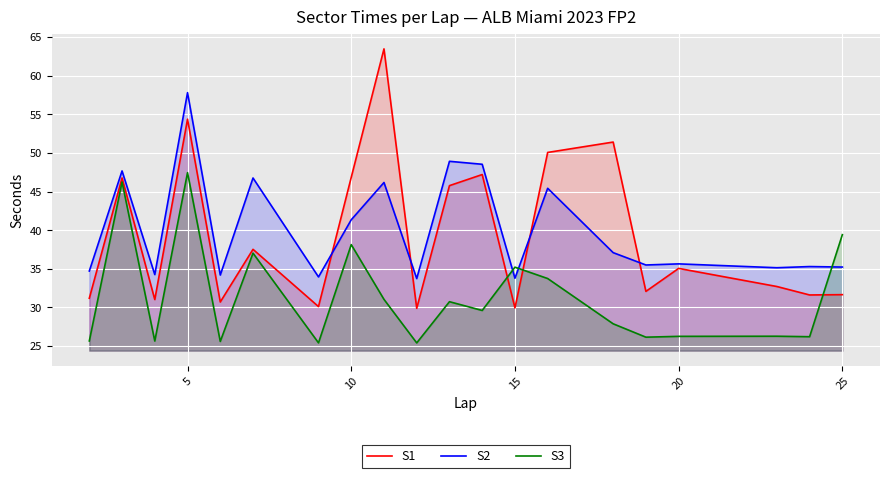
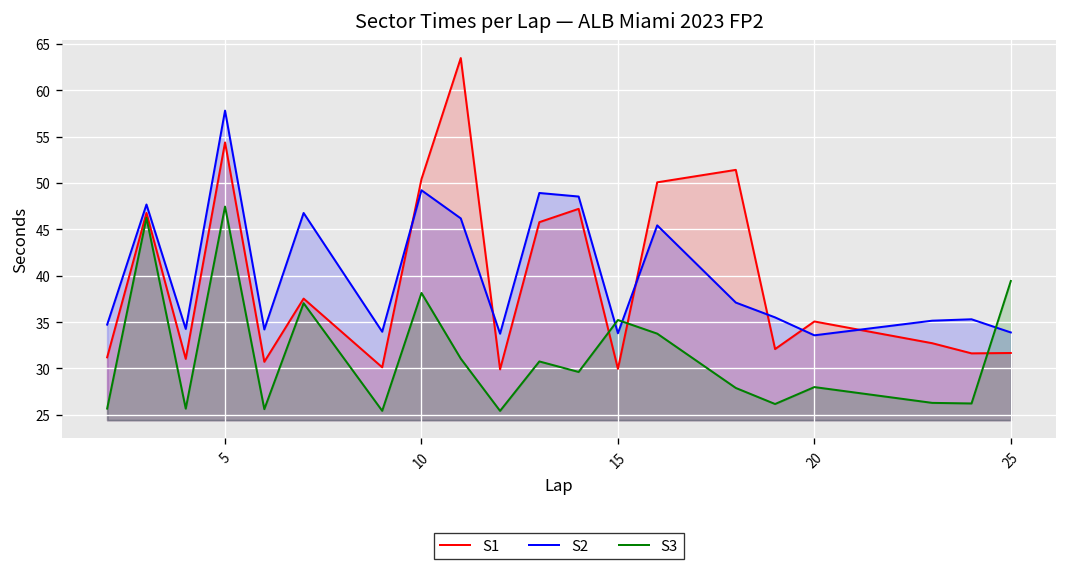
  {
    "S1": {
      "5": 54,
-     "10": 47,
+     "10": 50,
      "15": 30,
      "20": 35,
      "25": 32
    },
    "S2": {
      "5": 58,
-     "10": 41,
+     "10": 49,
      "15": 34,
-     "20": 36,
-     "25": 35
+     "20": 34,
+     "25": 34
    },
    "S3": {
      "5": 47,
      "10": 38,
      "15": 35,
-     "20": 26,
+     "20": 28,
      "25": 39
    }
  }
